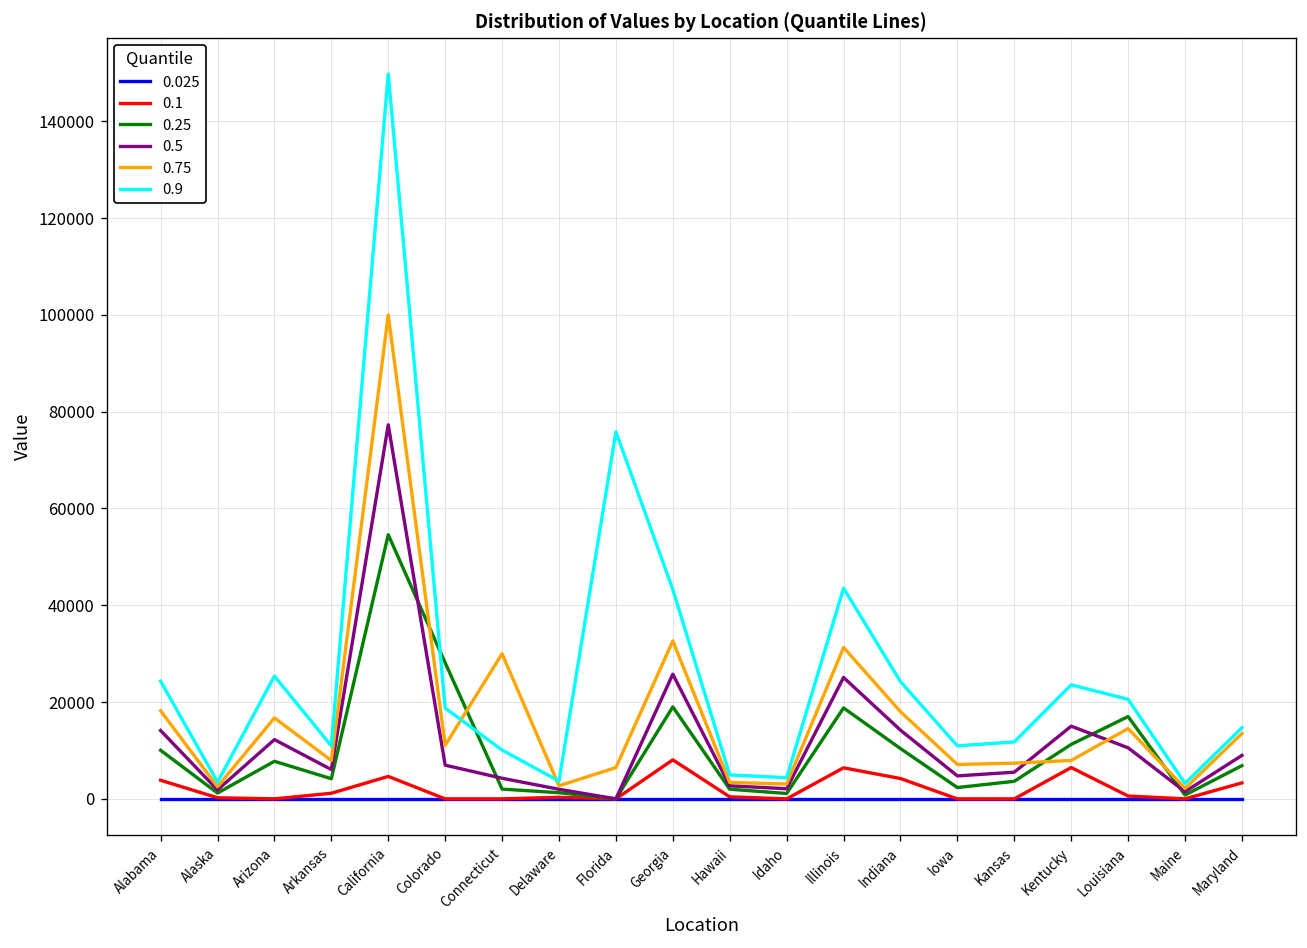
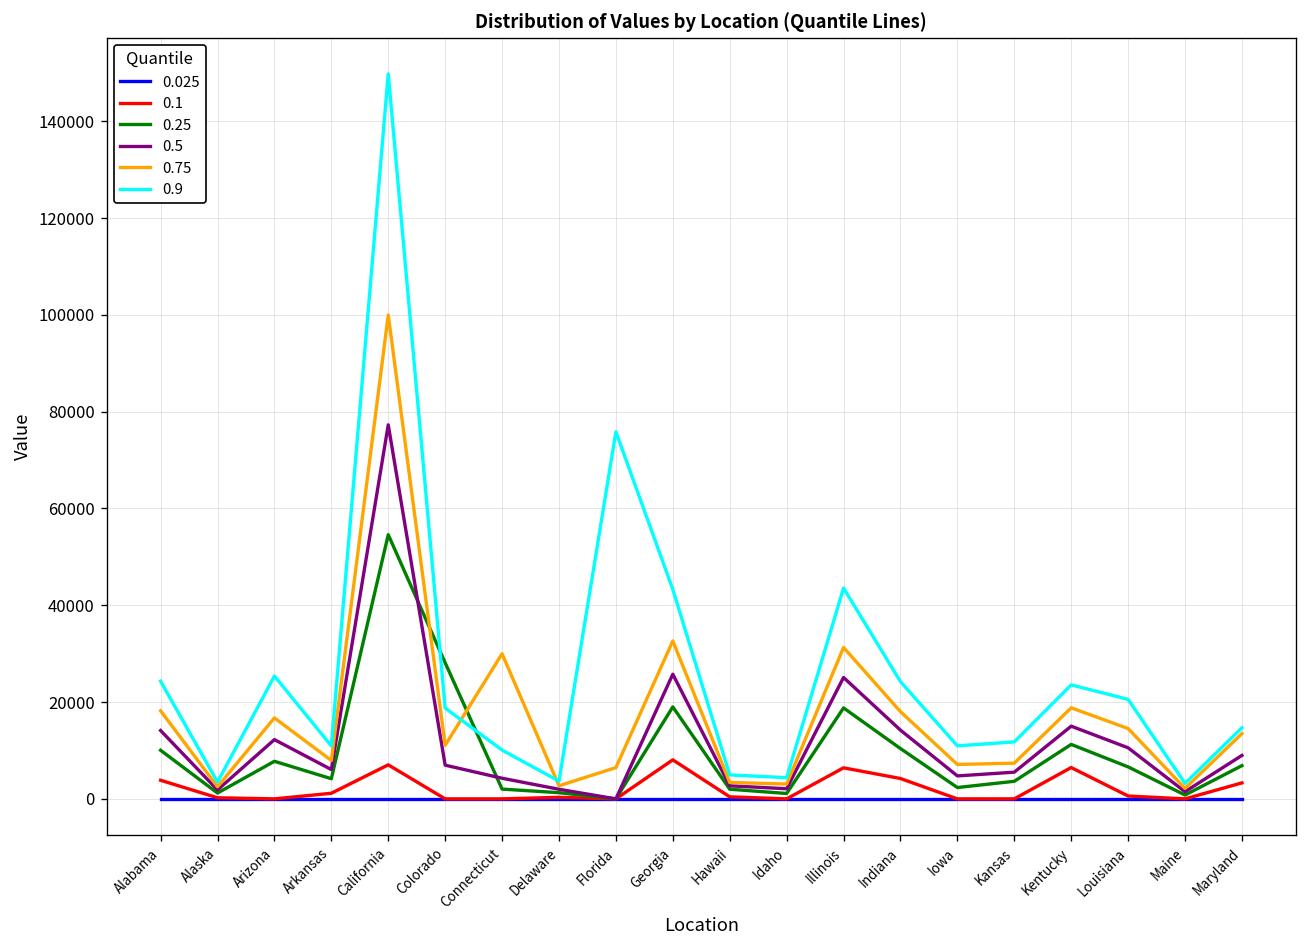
  {
    "0.025": {
      "Alabama": 0,
      "Arkansas": 0,
      "California": 0,
      "Georgia": 0,
      "Illinois": 0,
      "Indiana": 0,
      "Kentucky": 0,
      "Maryland": 0
    },
    "0.1": {
      "Alabama": 4000,
      "Arkansas": 1000,
-     "California": 5000,
+     "California": 7000,
      "Georgia": 8000,
      "Illinois": 6000,
      "Indiana": 4000,
      "Kentucky": 6000,
      "Maryland": 3000
    },
    "0.25": {
      "Alabama": 10000,
      "Alaska": 1000,
      "Arizona": 8000,
      "Arkansas": 4000,
      "California": 55000,
      "Colorado": 28000,
      "Connecticut": 2000,
      "Delaware": 1000,
      "Georgia": 19000,
      "Hawaii": 2000,
      "Idaho": 1000,
      "Illinois": 19000,
      "Indiana": 10000,
      "Iowa": 2000,
      "Kansas": 4000,
      "Kentucky": 11000,
-     "Louisiana": 17000,
+     "Louisiana": 7000,
      "Maine": 1000,
      "Maryland": 7000
    },
    "0.5": {
      "Alabama": 14000,
      "Alaska": 2000,
      "Arizona": 12000,
      "Arkansas": 6000,
      "California": 77000,
      "Colorado": 7000,
      "Connecticut": 4000,
      "Delaware": 2000,
      "Georgia": 26000,
      "Hawaii": 3000,
      "Idaho": 2000,
      "Illinois": 25000,
      "Indiana": 14000,
      "Iowa": 5000,
      "Kansas": 6000,
      "Kentucky": 15000,
      "Louisiana": 11000,
      "Maine": 1000,
      "Maryland": 9000
    },
    "0.75": {
      "Alabama": 18000,
      "Alaska": 3000,
      "Arizona": 17000,
      "Arkansas": 8000,
      "California": 100000,
      "Colorado": 11000,
      "Connecticut": 30000,
      "Delaware": 3000,
      "Florida": 6000,
      "Georgia": 33000,
      "Hawaii": 3000,
      "Idaho": 3000,
      "Illinois": 31000,
      "Indiana": 18000,
      "Iowa": 7000,
      "Kansas": 7000,
-     "Kentucky": 8000,
+     "Kentucky": 19000,
      "Louisiana": 15000,
      "Maine": 2000,
      "Maryland": 13000
    },
    "0.9": {
      "Alabama": 24000,
      "Alaska": 3000,
      "Arizona": 25000,
      "Arkansas": 11000,
      "California": 150000,
      "Colorado": 19000,
      "Connecticut": 10000,
      "Delaware": 4000,
      "Florida": 76000,
      "Georgia": 43000,
      "Hawaii": 5000,
      "Idaho": 4000,
      "Illinois": 44000,
      "Indiana": 24000,
      "Iowa": 11000,
      "Kansas": 12000,
      "Kentucky": 24000,
      "Louisiana": 21000,
      "Maine": 3000,
      "Maryland": 15000
    }
  }
